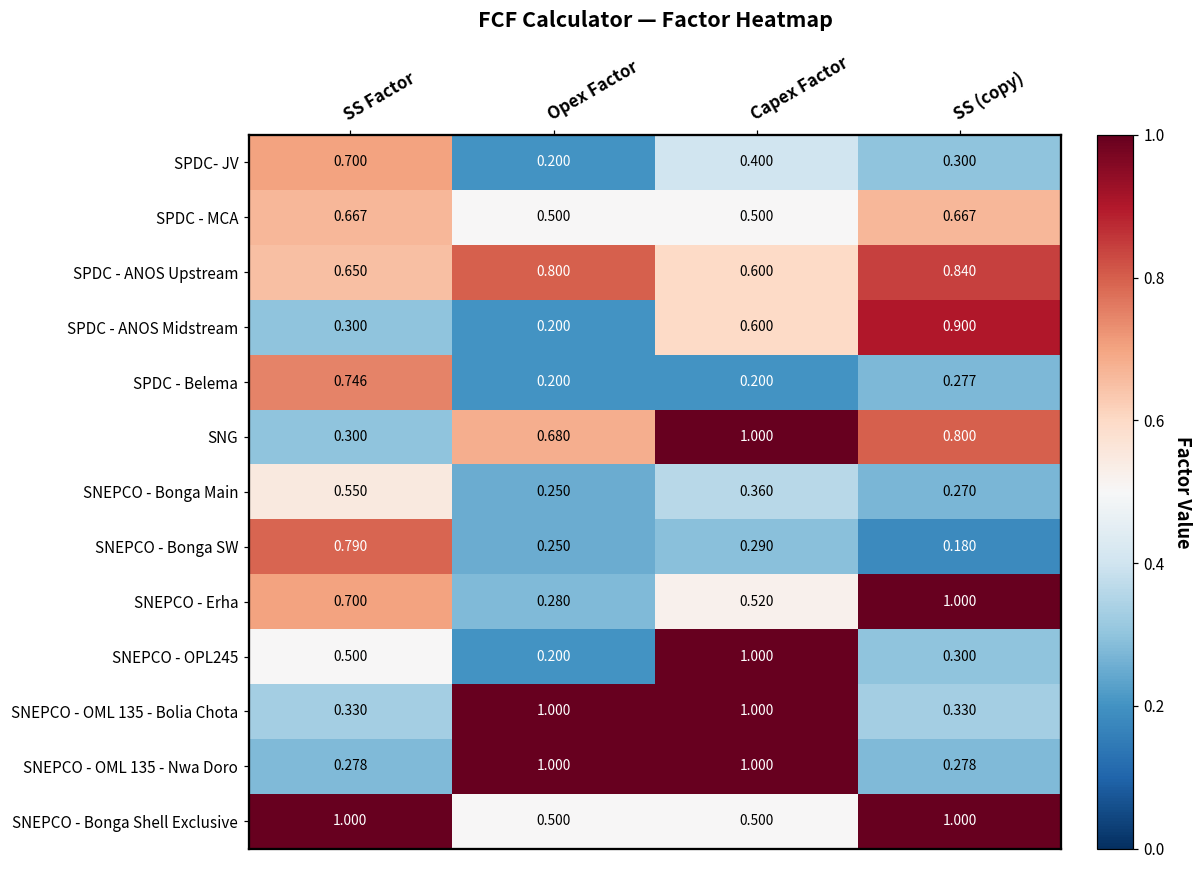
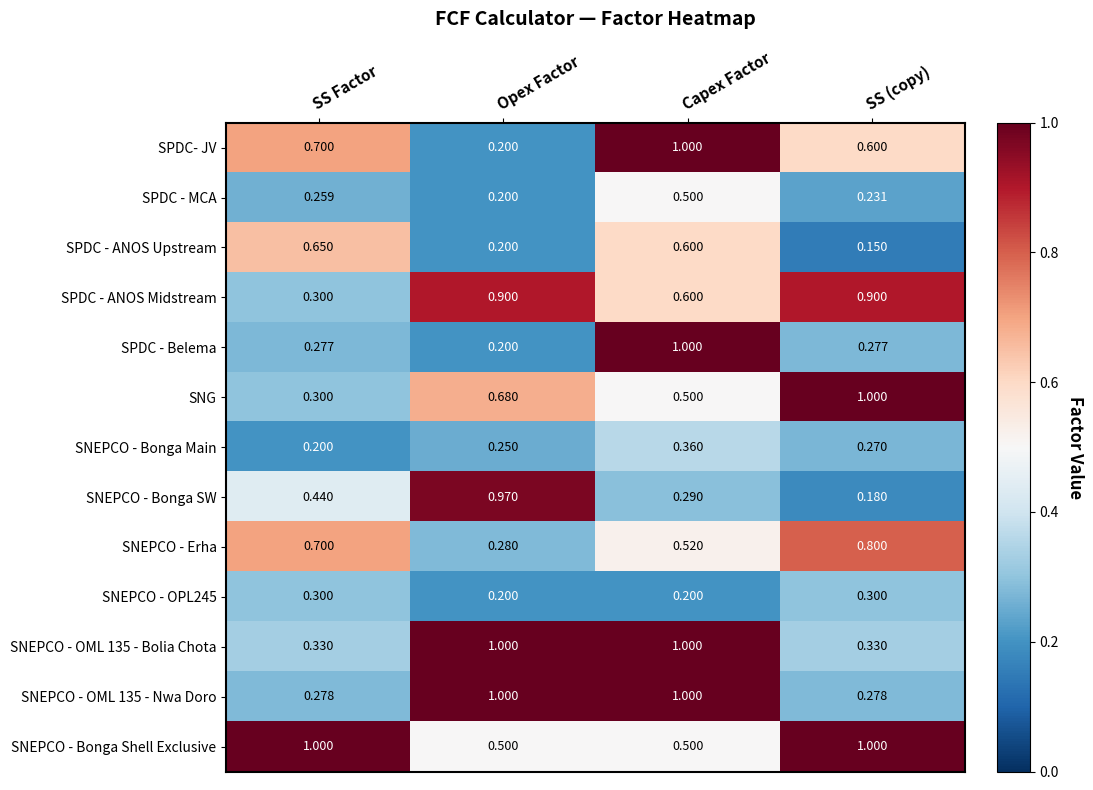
  {
    "SPDC- JV": {
      "SS Factor": 0.700,
      "Opex Factor": 0.200,
-     "Capex Factor": 0.400,
-     "SS (copy)": 0.300
+     "Capex Factor": 1.000,
+     "SS (copy)": 0.600
    },
    "SPDC - MCA": {
-     "SS Factor": 0.667,
-     "Opex Factor": 0.500,
+     "SS Factor": 0.259,
+     "Opex Factor": 0.200,
      "Capex Factor": 0.500,
-     "SS (copy)": 0.667
+     "SS (copy)": 0.231
    },
    "SPDC - ANOS Upstream": {
      "SS Factor": 0.650,
-     "Opex Factor": 0.800,
+     "Opex Factor": 0.200,
      "Capex Factor": 0.600,
-     "SS (copy)": 0.840
+     "SS (copy)": 0.150
    },
    "SPDC - ANOS Midstream": {
      "SS Factor": 0.300,
-     "Opex Factor": 0.200,
+     "Opex Factor": 0.900,
      "Capex Factor": 0.600,
      "SS (copy)": 0.900
    },
    "SPDC - Belema": {
-     "SS Factor": 0.746,
+     "SS Factor": 0.277,
      "Opex Factor": 0.200,
-     "Capex Factor": 0.200,
+     "Capex Factor": 1.000,
      "SS (copy)": 0.277
    },
    "SNG": {
      "SS Factor": 0.300,
      "Opex Factor": 0.680,
-     "Capex Factor": 1.000,
-     "SS (copy)": 0.800
+     "Capex Factor": 0.500,
+     "SS (copy)": 1.000
    },
    "SNEPCO - Bonga Main": {
-     "SS Factor": 0.550,
+     "SS Factor": 0.200,
      "Opex Factor": 0.250,
      "Capex Factor": 0.360,
      "SS (copy)": 0.270
    },
    "SNEPCO - Bonga SW": {
-     "SS Factor": 0.790,
-     "Opex Factor": 0.250,
+     "SS Factor": 0.440,
+     "Opex Factor": 0.970,
      "Capex Factor": 0.290,
      "SS (copy)": 0.180
    },
    "SNEPCO - Erha": {
      "SS Factor": 0.700,
      "Opex Factor": 0.280,
      "Capex Factor": 0.520,
-     "SS (copy)": 1.000
+     "SS (copy)": 0.800
    },
    "SNEPCO - OPL245": {
-     "SS Factor": 0.500,
+     "SS Factor": 0.300,
      "Opex Factor": 0.200,
-     "Capex Factor": 1.000,
+     "Capex Factor": 0.200,
      "SS (copy)": 0.300
    },
    "SNEPCO - OML 135 - Bolia Chota": {
      "SS Factor": 0.330,
      "Opex Factor": 1.000,
      "Capex Factor": 1.000,
      "SS (copy)": 0.330
    },
    "SNEPCO - OML 135 - Nwa Doro": {
      "SS Factor": 0.278,
      "Opex Factor": 1.000,
      "Capex Factor": 1.000,
      "SS (copy)": 0.278
    },
    "SNEPCO - Bonga Shell Exclusive": {
      "SS Factor": 1.000,
      "Opex Factor": 0.500,
      "Capex Factor": 0.500,
      "SS (copy)": 1.000
    }
  }
